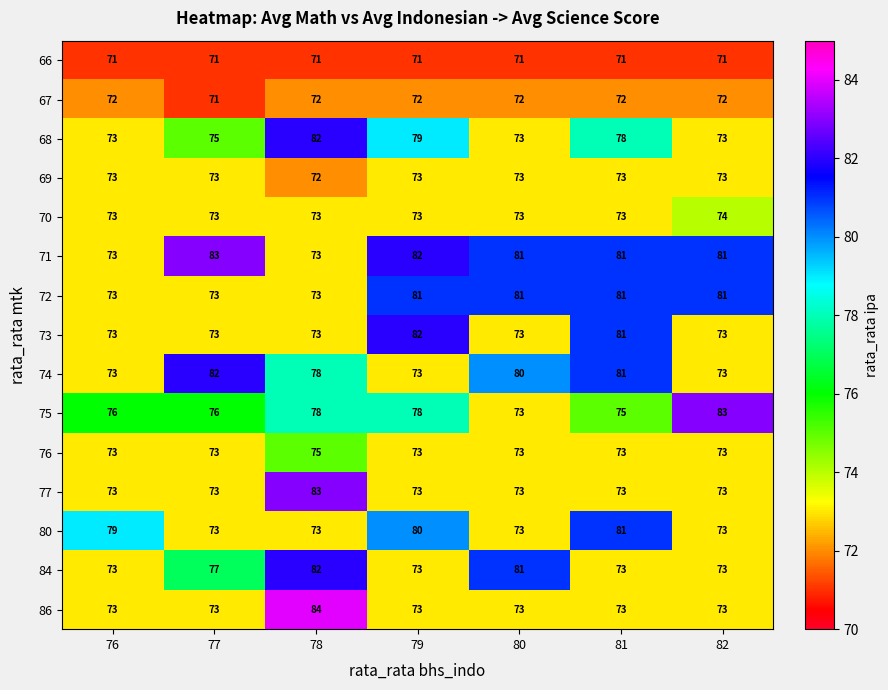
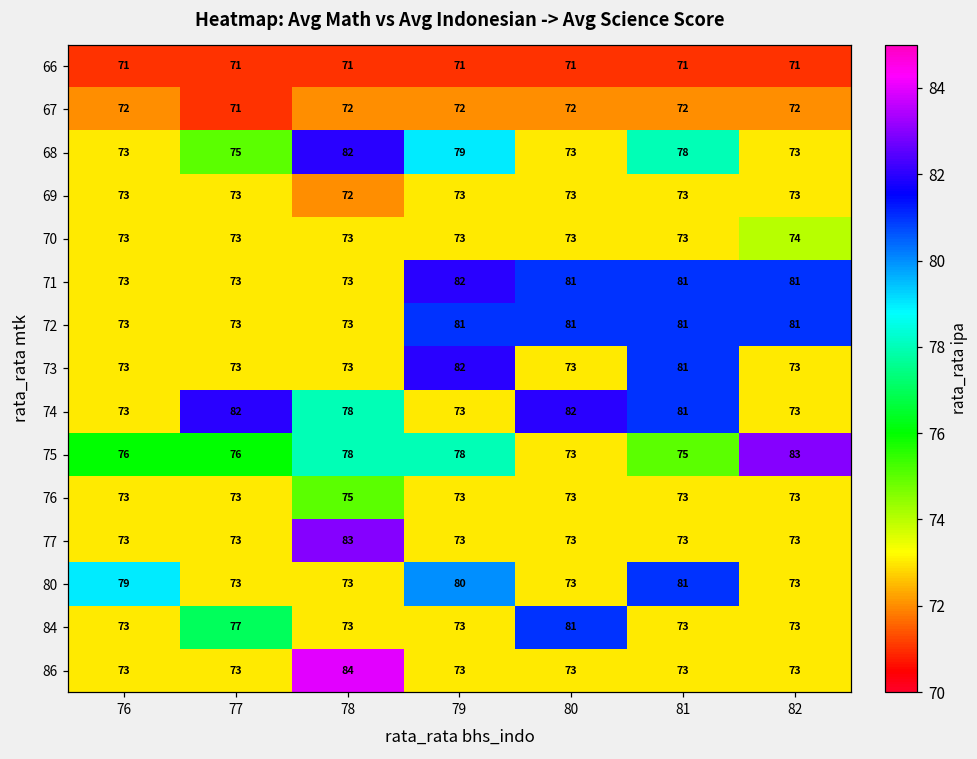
  {
    "66": {
      "76": 71,
      "77": 71,
      "78": 71,
      "79": 71,
      "80": 71,
      "81": 71,
      "82": 71
    },
    "67": {
      "76": 72,
      "77": 71,
      "78": 72,
      "79": 72,
      "80": 72,
      "81": 72,
      "82": 72
    },
    "68": {
      "76": 73,
      "77": 75,
      "78": 82,
      "79": 79,
      "80": 73,
      "81": 78,
      "82": 73
    },
    "69": {
      "76": 73,
      "77": 73,
      "78": 72,
      "79": 73,
      "80": 73,
      "81": 73,
      "82": 73
    },
    "70": {
      "76": 73,
      "77": 73,
      "78": 73,
      "79": 73,
      "80": 73,
      "81": 73,
      "82": 74
    },
    "71": {
      "76": 73,
-     "77": 83,
+     "77": 73,
      "78": 73,
      "79": 82,
      "80": 81,
      "81": 81,
      "82": 81
    },
    "72": {
      "76": 73,
      "77": 73,
      "78": 73,
      "79": 81,
      "80": 81,
      "81": 81,
      "82": 81
    },
    "73": {
      "76": 73,
      "77": 73,
      "78": 73,
      "79": 82,
      "80": 73,
      "81": 81,
      "82": 73
    },
    "74": {
      "76": 73,
      "77": 82,
      "78": 78,
      "79": 73,
-     "80": 80,
+     "80": 82,
      "81": 81,
      "82": 73
    },
    "75": {
      "76": 76,
      "77": 76,
      "78": 78,
      "79": 78,
      "80": 73,
      "81": 75,
      "82": 83
    },
    "76": {
      "76": 73,
      "77": 73,
      "78": 75,
      "79": 73,
      "80": 73,
      "81": 73,
      "82": 73
    },
    "77": {
      "76": 73,
      "77": 73,
      "78": 83,
      "79": 73,
      "80": 73,
      "81": 73,
      "82": 73
    },
    "80": {
      "76": 79,
      "77": 73,
      "78": 73,
      "79": 80,
      "80": 73,
      "81": 81,
      "82": 73
    },
    "84": {
      "76": 73,
      "77": 77,
-     "78": 82,
+     "78": 73,
      "79": 73,
      "80": 81,
      "81": 73,
      "82": 73
    },
    "86": {
      "76": 73,
      "77": 73,
      "78": 84,
      "79": 73,
      "80": 73,
      "81": 73,
      "82": 73
    }
  }
